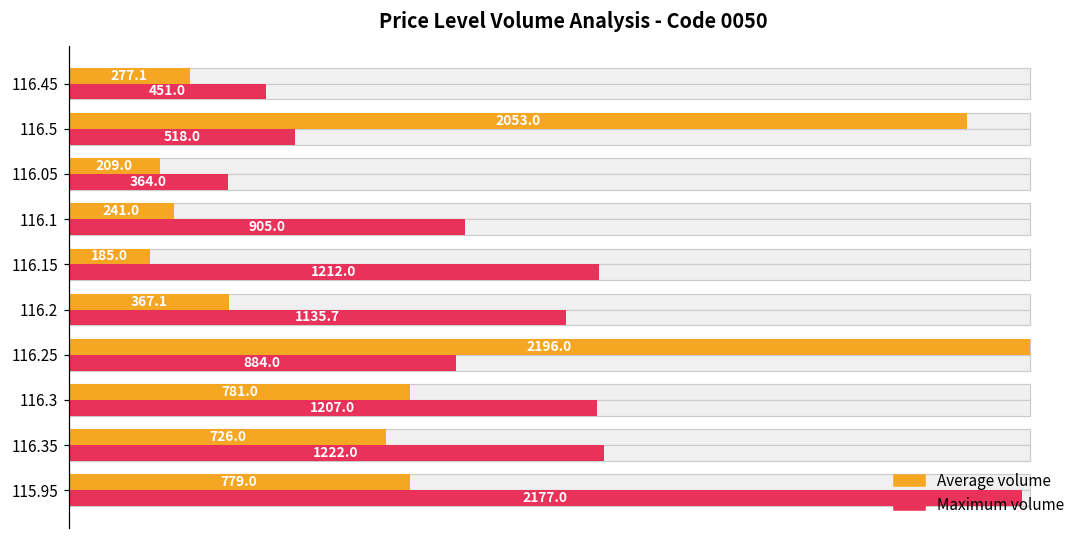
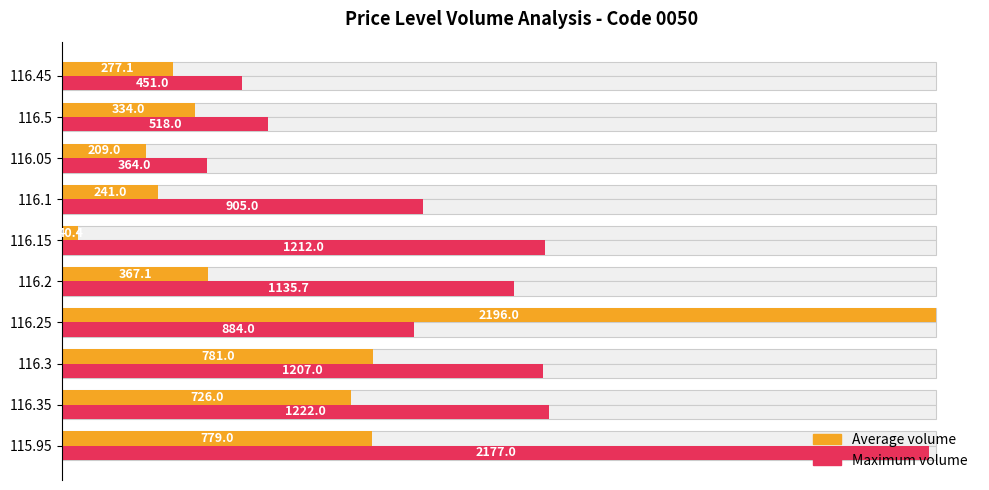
  {
    "Average volume": {
-     "116.5": 2053.0,
-     "116.15": 185.0,
+     "116.5": 334.0,
+     "116.15": 40.4,
      "116.25": 2196.0
    }
  }
